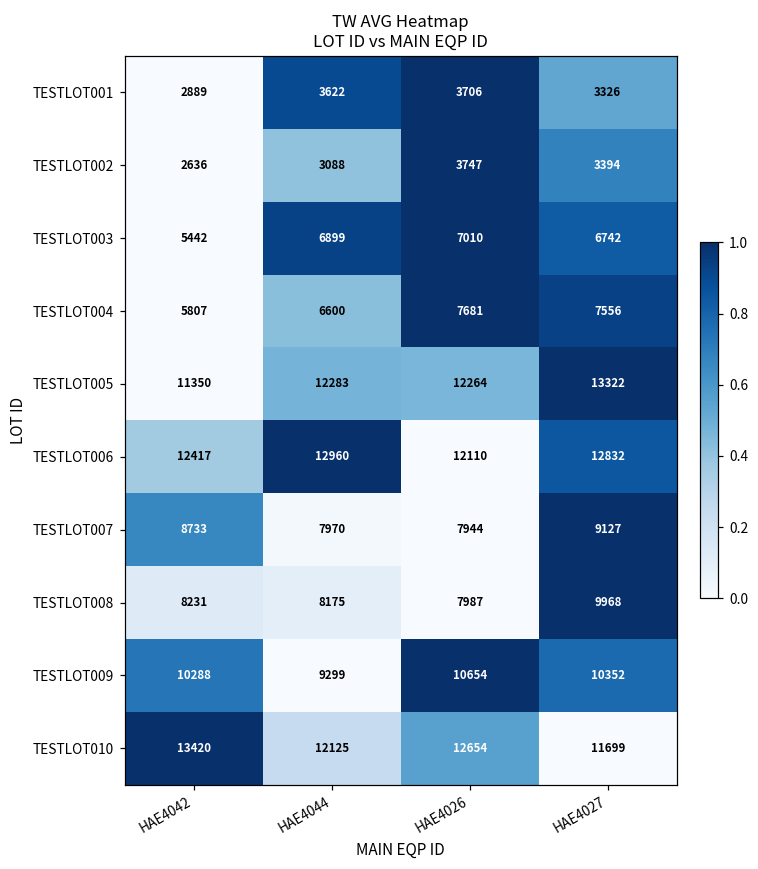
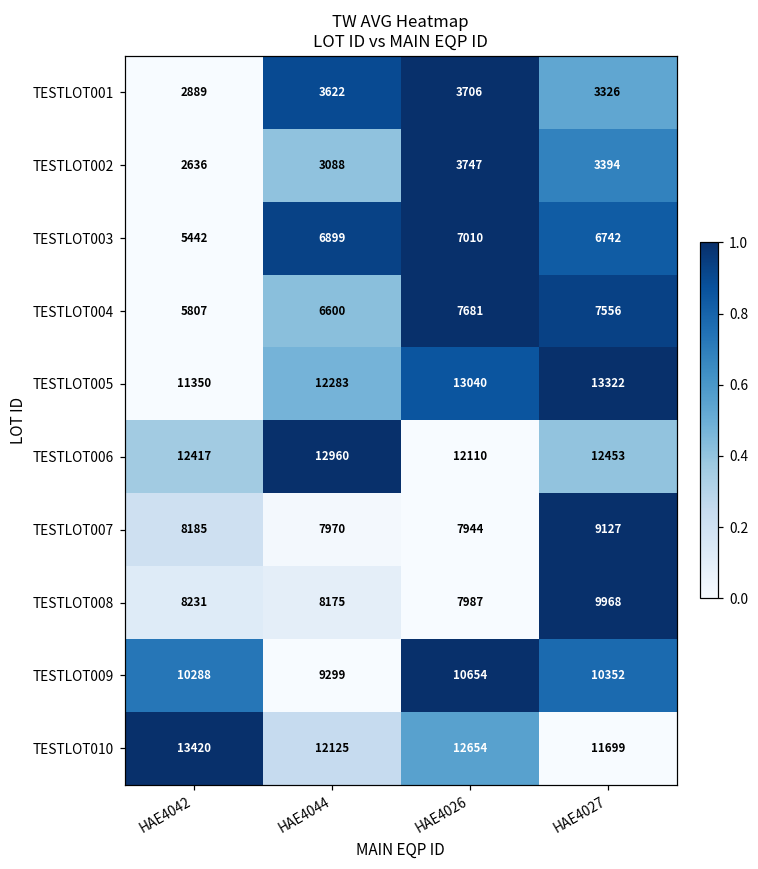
  {
    "TESTLOT001": {
      "HAE4042": 2889,
      "HAE4044": 3622,
      "HAE4026": 3706,
      "HAE4027": 3326
    },
    "TESTLOT002": {
      "HAE4042": 2636,
      "HAE4044": 3088,
      "HAE4026": 3747,
      "HAE4027": 3394
    },
    "TESTLOT003": {
      "HAE4042": 5442,
      "HAE4044": 6899,
      "HAE4026": 7010,
      "HAE4027": 6742
    },
    "TESTLOT004": {
      "HAE4042": 5807,
      "HAE4044": 6600,
      "HAE4026": 7681,
      "HAE4027": 7556
    },
    "TESTLOT005": {
      "HAE4042": 11350,
      "HAE4044": 12283,
-     "HAE4026": 12264,
+     "HAE4026": 13040,
      "HAE4027": 13322
    },
    "TESTLOT006": {
      "HAE4042": 12417,
      "HAE4044": 12960,
      "HAE4026": 12110,
-     "HAE4027": 12832
+     "HAE4027": 12453
    },
    "TESTLOT007": {
-     "HAE4042": 8733,
+     "HAE4042": 8185,
      "HAE4044": 7970,
      "HAE4026": 7944,
      "HAE4027": 9127
    },
    "TESTLOT008": {
      "HAE4042": 8231,
      "HAE4044": 8175,
      "HAE4026": 7987,
      "HAE4027": 9968
    },
    "TESTLOT009": {
      "HAE4042": 10288,
      "HAE4044": 9299,
      "HAE4026": 10654,
      "HAE4027": 10352
    },
    "TESTLOT010": {
      "HAE4042": 13420,
      "HAE4044": 12125,
      "HAE4026": 12654,
      "HAE4027": 11699
    }
  }
